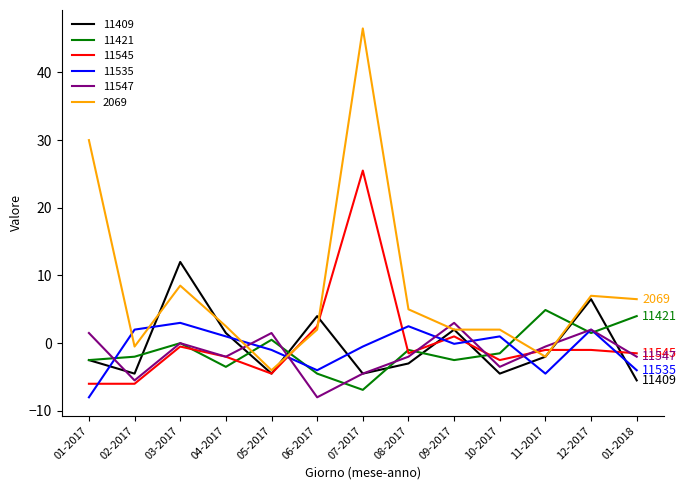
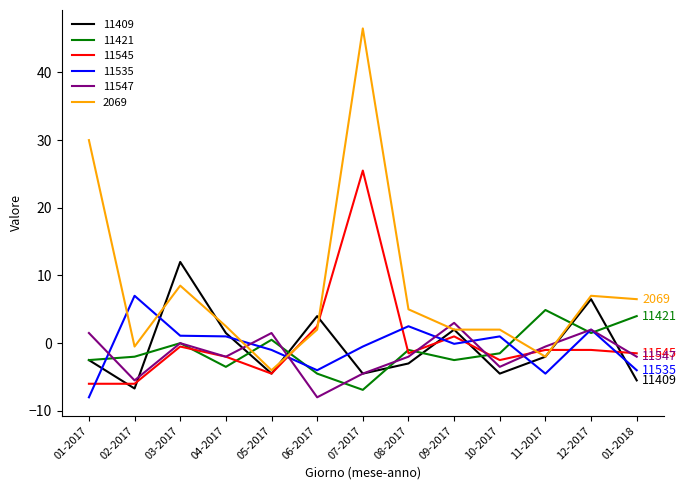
  {
    "11409": {
-     "02-2017": -5,
+     "02-2017": -7,
      "03-2017": 12,
      "04-2017": 2,
      "06-2017": 4,
      "08-2017": -3,
      "10-2017": -5,
      "12-2017": 7
    },
    "11421": {
      "02-2017": -2,
      "04-2017": -4,
      "05-2017": 1,
      "06-2017": -5,
      "07-2017": -7,
      "08-2017": -1,
      "09-2017": -3,
      "10-2017": -2,
      "11-2017": 5,
      "12-2017": 2
    },
    "11545": {
      "01-2017": -6,
      "02-2017": -6,
      "03-2017": -1,
      "06-2017": 3,
      "07-2017": 26,
      "08-2017": -2,
      "09-2017": 1,
      "10-2017": -3,
      "11-2017": -1,
      "12-2017": -1
    },
    "11535": {
      "01-2017": -8,
-     "02-2017": 2,
-     "03-2017": 3,
+     "02-2017": 7,
+     "03-2017": 1,
      "04-2017": 1,
      "05-2017": -1,
      "06-2017": -4,
      "07-2017": -1,
      "08-2017": 3,
      "09-2017": 0,
      "10-2017": 1,
      "11-2017": -5
    },
    "11547": {
      "01-2017": 2,
      "02-2017": -6,
      "05-2017": 2,
      "06-2017": -8,
      "08-2017": -2,
      "09-2017": 3,
      "10-2017": -4,
      "11-2017": -1
    },
    "2069": {
      "01-2017": 30,
      "02-2017": -1,
      "03-2017": 9,
      "04-2017": 3,
      "05-2017": -4,
      "06-2017": 2,
      "07-2017": 47,
      "08-2017": 5,
      "10-2017": 2,
      "12-2017": 7
    }
  }
